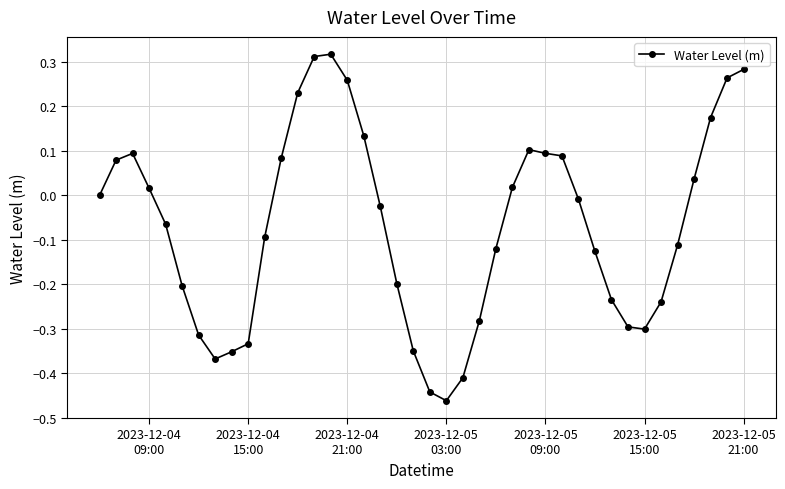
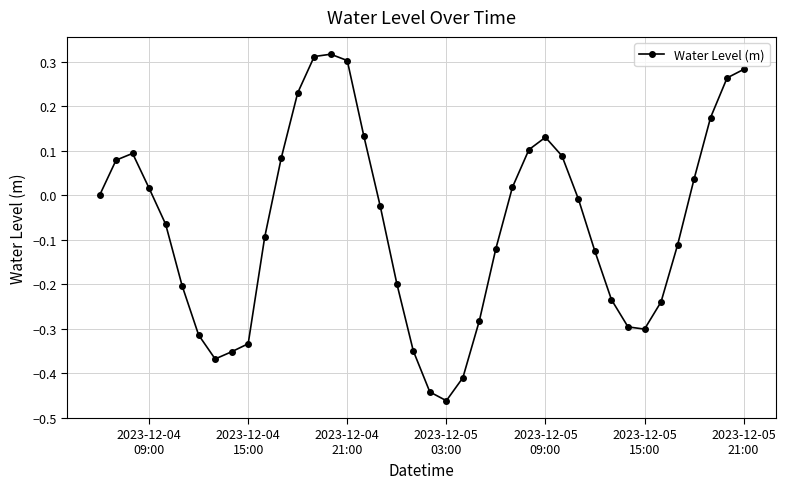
  {
    "2023-12-04 09:00": 0.02,
    "2023-12-04 15:00": -0.33,
-   "2023-12-04 21:00": 0.26,
+   "2023-12-04 21:00": 0.30,
    "2023-12-05 03:00": -0.46,
-   "2023-12-05 09:00": 0.09,
+   "2023-12-05 09:00": 0.13,
    "2023-12-05 15:00": -0.30,
    "2023-12-05 21:00": 0.28
  }
